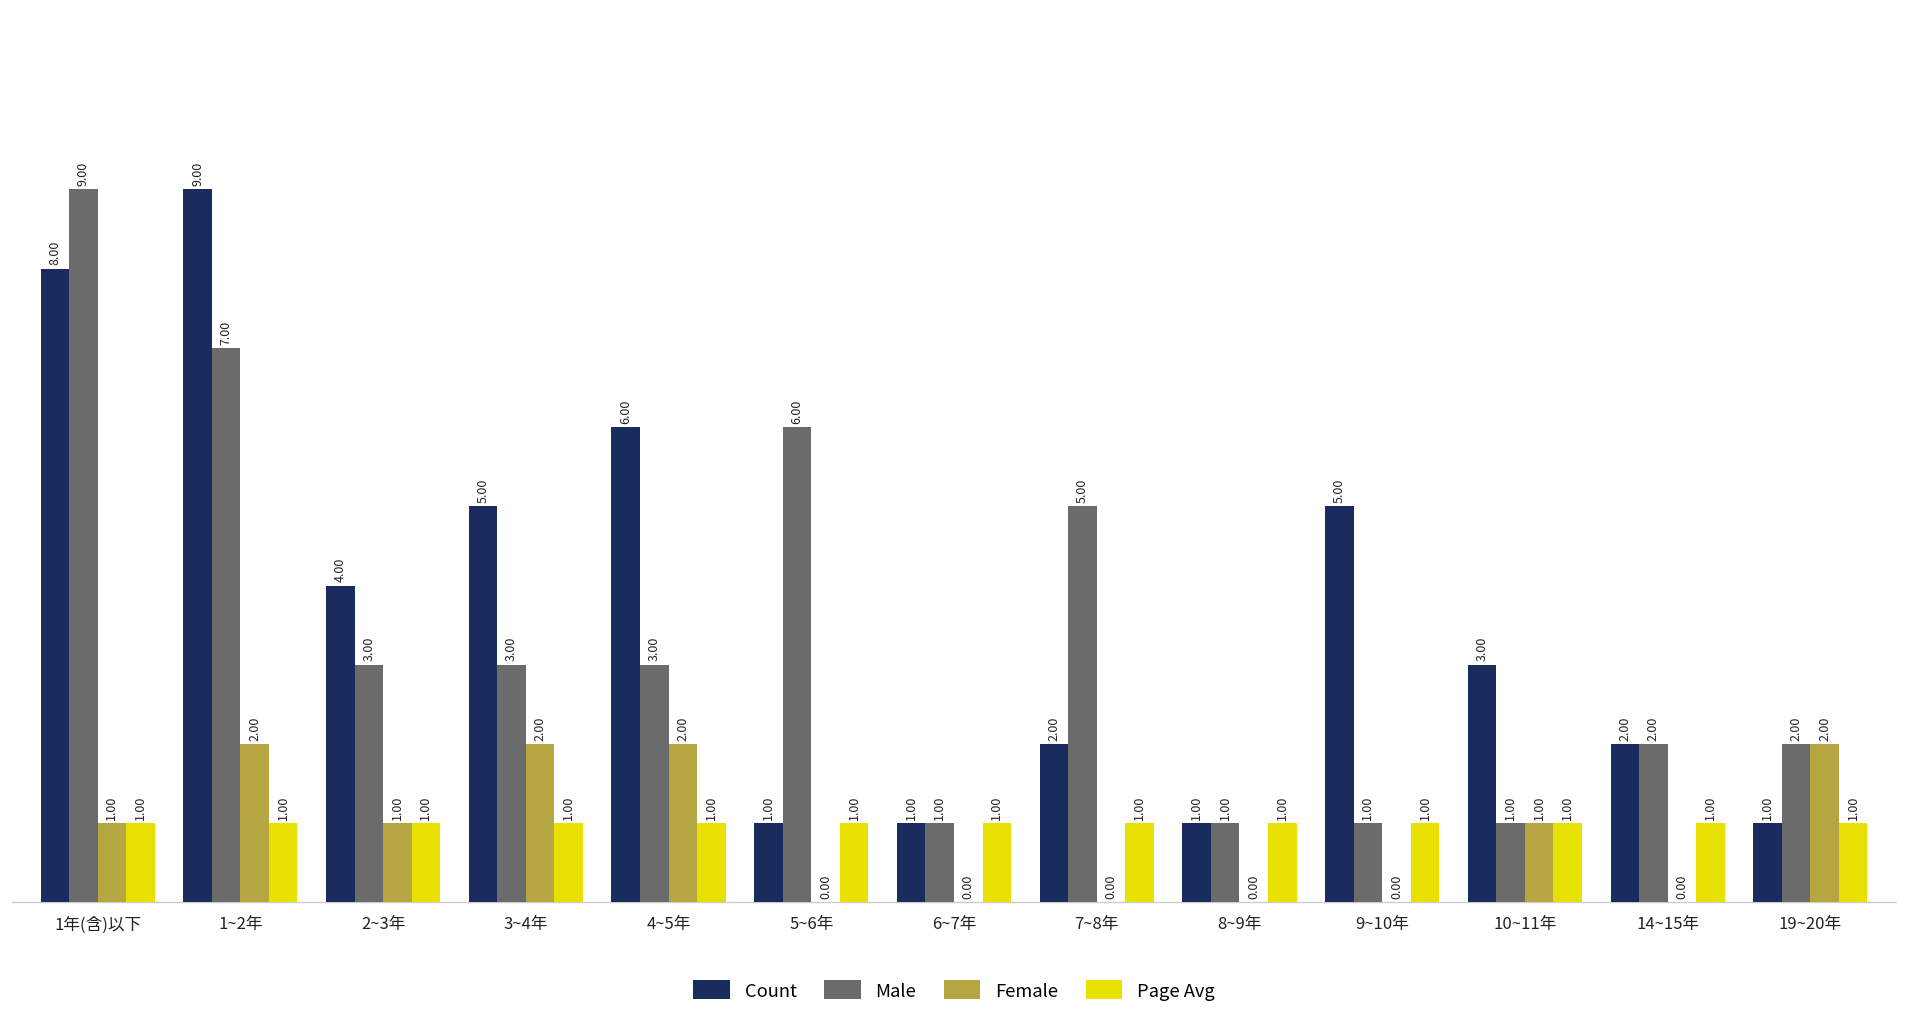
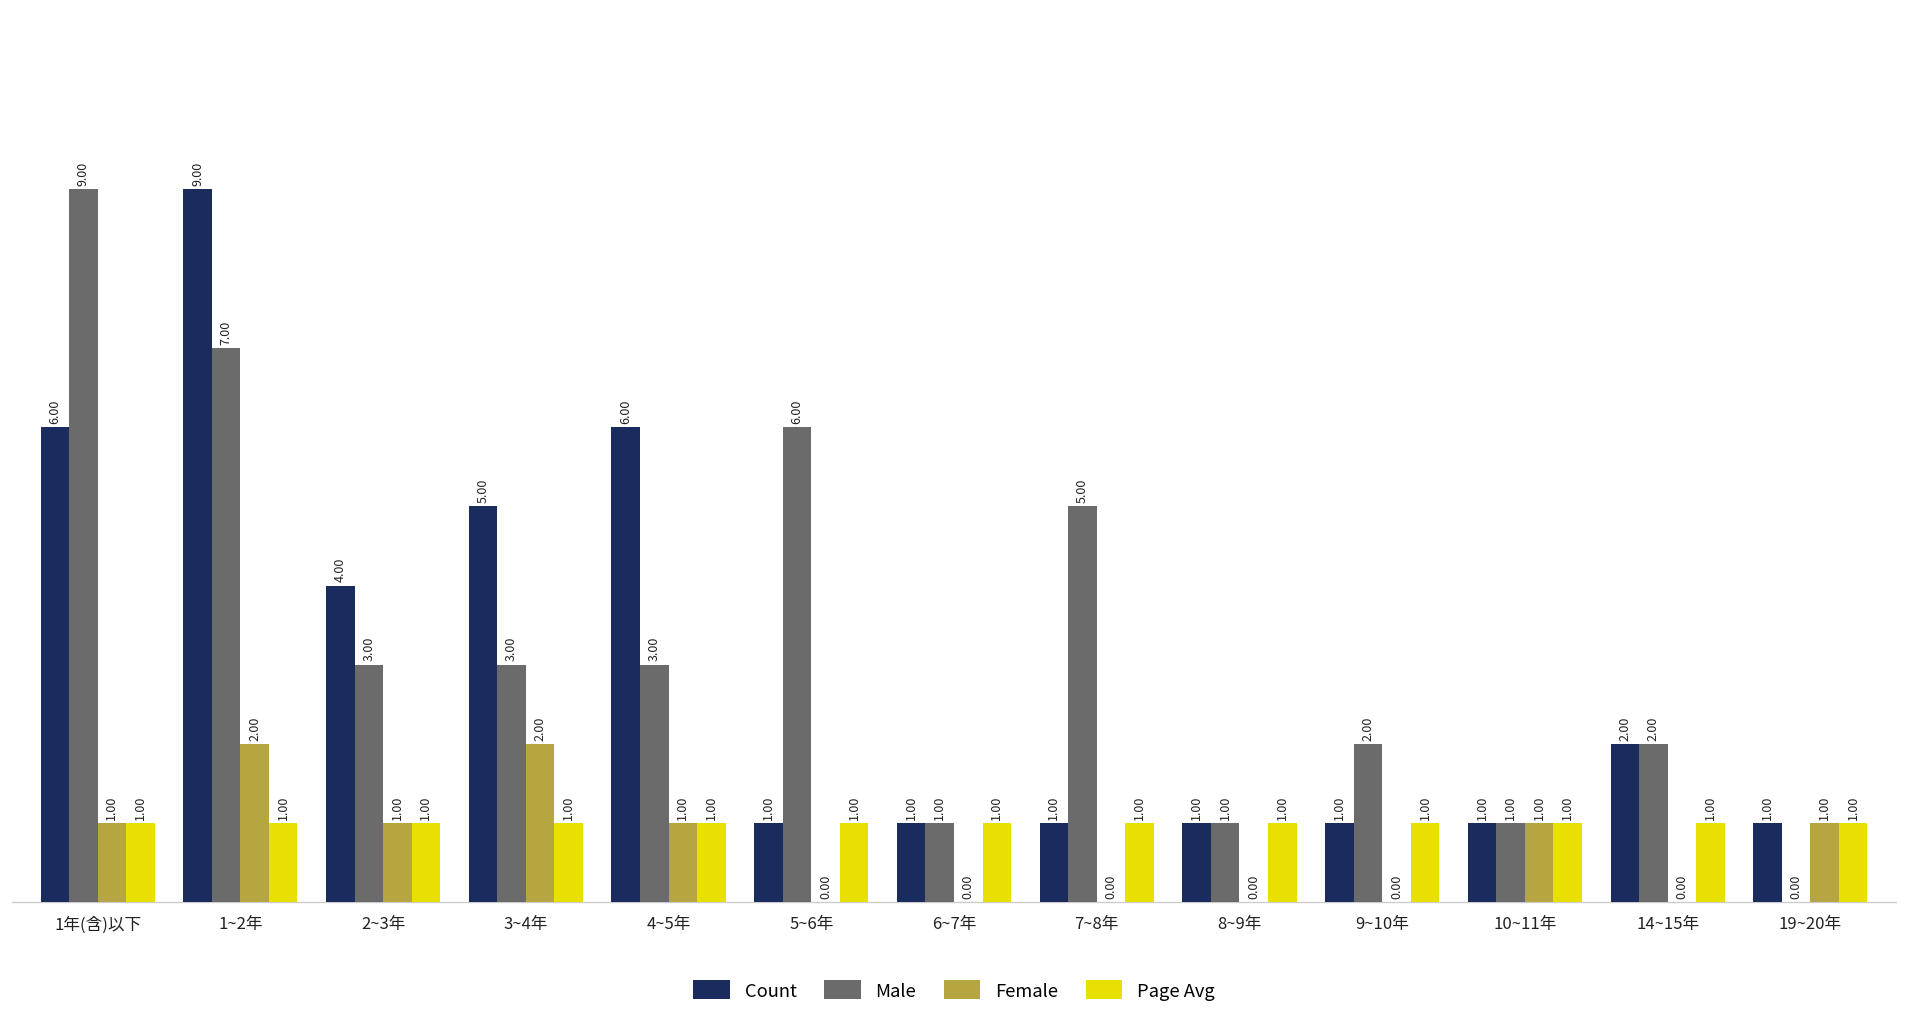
  {
    "Count": {
-     "1年(含)以下": 8.00,
+     "1年(含)以下": 6.00,
      "1~2年": 9.00,
      "2~3年": 4.00,
      "3~4年": 5.00,
      "4~5年": 6.00,
      "5~6年": 1.00,
      "6~7年": 1.00,
-     "7~8年": 2.00,
+     "7~8年": 1.00,
      "8~9年": 1.00,
-     "9~10年": 5.00,
-     "10~11年": 3.00,
+     "9~10年": 1.00,
+     "10~11年": 1.00,
      "14~15年": 2.00,
      "19~20年": 1.00
    },
    "Male": {
      "1年(含)以下": 9.00,
      "1~2年": 7.00,
      "2~3年": 3.00,
      "3~4年": 3.00,
      "4~5年": 3.00,
      "5~6年": 6.00,
      "6~7年": 1.00,
      "7~8年": 5.00,
      "8~9年": 1.00,
-     "9~10年": 1.00,
+     "9~10年": 2.00,
      "10~11年": 1.00,
      "14~15年": 2.00,
-     "19~20年": 2.00
+     "19~20年": 0.00
    },
    "Female": {
      "1年(含)以下": 1.00,
      "1~2年": 2.00,
      "2~3年": 1.00,
      "3~4年": 2.00,
-     "4~5年": 2.00,
+     "4~5年": 1.00,
      "5~6年": 0.00,
      "6~7年": 0.00,
      "7~8年": 0.00,
      "8~9年": 0.00,
      "9~10年": 0.00,
      "10~11年": 1.00,
      "14~15年": 0.00,
-     "19~20年": 2.00
+     "19~20年": 1.00
    },
    "Page Avg": {
      "1年(含)以下": 1.00,
      "1~2年": 1.00,
      "2~3年": 1.00,
      "3~4年": 1.00,
      "4~5年": 1.00,
      "5~6年": 1.00,
      "6~7年": 1.00,
      "7~8年": 1.00,
      "8~9年": 1.00,
      "9~10年": 1.00,
      "10~11年": 1.00,
      "14~15年": 1.00,
      "19~20年": 1.00
    }
  }
